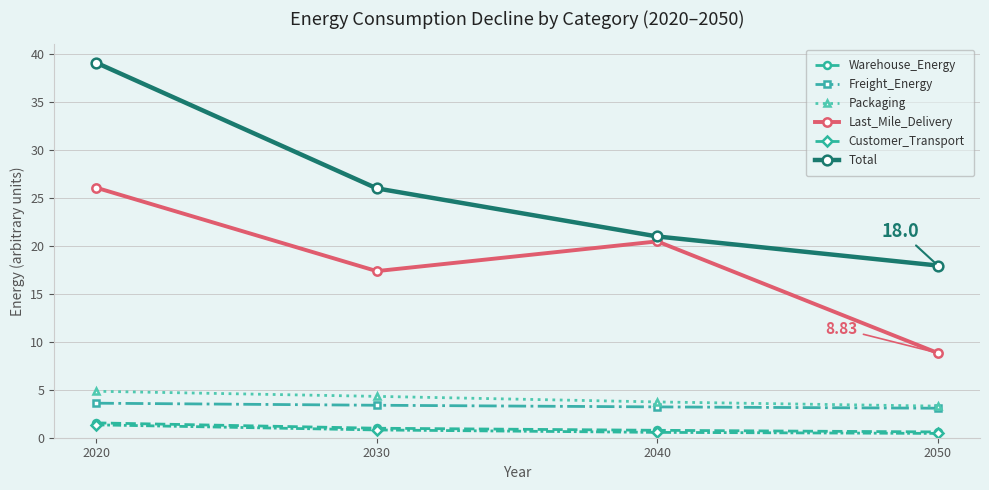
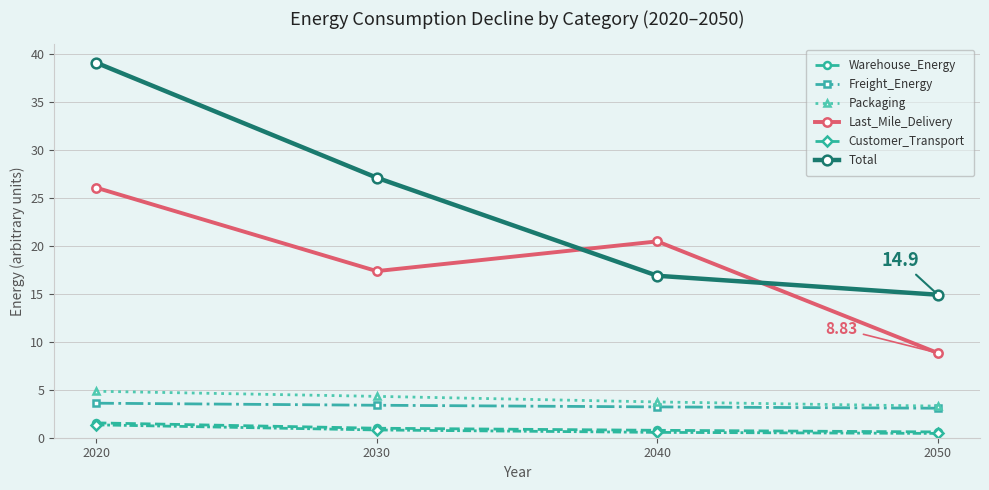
  {
    "Last_Mile_Delivery": {
      "2050": 8.83
    },
    "Total": {
-     "2030": 26,
-     "2040": 21,
-     "2050": 18.0
+     "2030": 27,
+     "2040": 17,
+     "2050": 14.9
    }
  }
